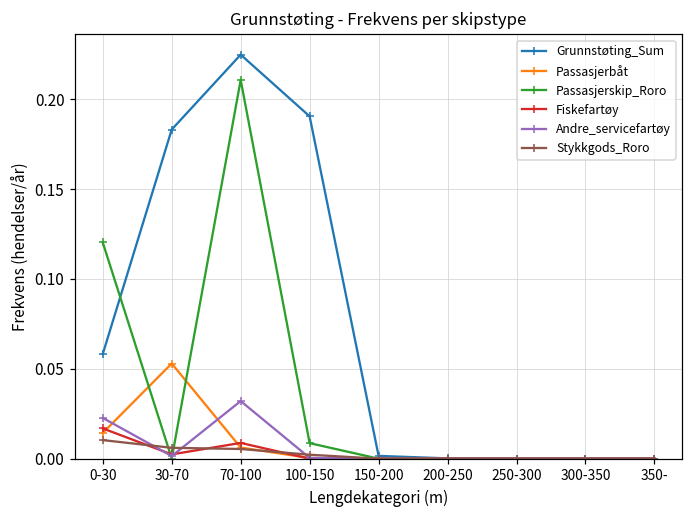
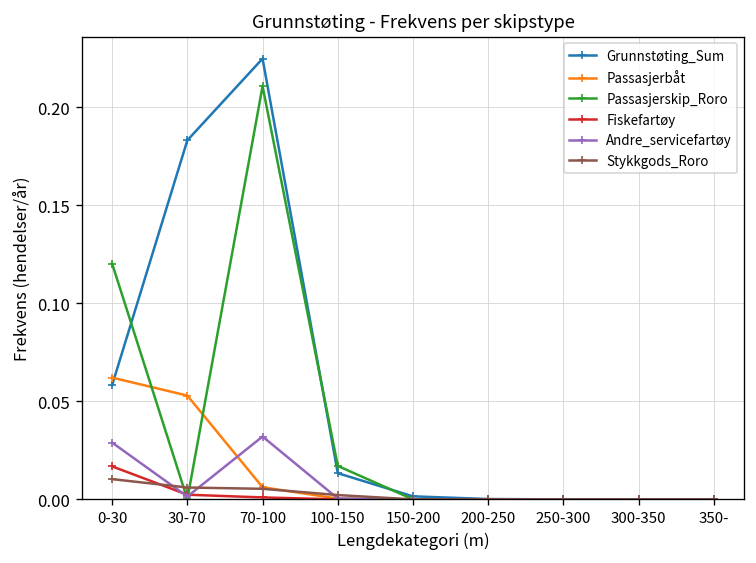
  {
    "Grunnstøting_Sum": {
      "0-30": 0.058,
      "30-70": 0.183,
      "70-100": 0.225,
-     "100-150": 0.191
+     "100-150": 0.013
    },
    "Passasjerbåt": {
-     "0-30": 0.014,
+     "0-30": 0.062,
      "30-70": 0.053
    },
    "Passasjerskip_Roro": {
      "0-30": 0.120,
      "70-100": 0.211,
-     "100-150": 0.009
+     "100-150": 0.017
    },
    "Fiskefartøy": {
      "0-30": 0.017,
-     "70-100": 0.009
+     "70-100": 0.001
    },
    "Andre_servicefartøy": {
-     "0-30": 0.023,
+     "0-30": 0.029,
      "70-100": 0.032
    },
    "Stykkgods_Roro": {
      "0-30": 0.010,
      "30-70": 0.006,
      "100-150": 0.002
    }
  }
